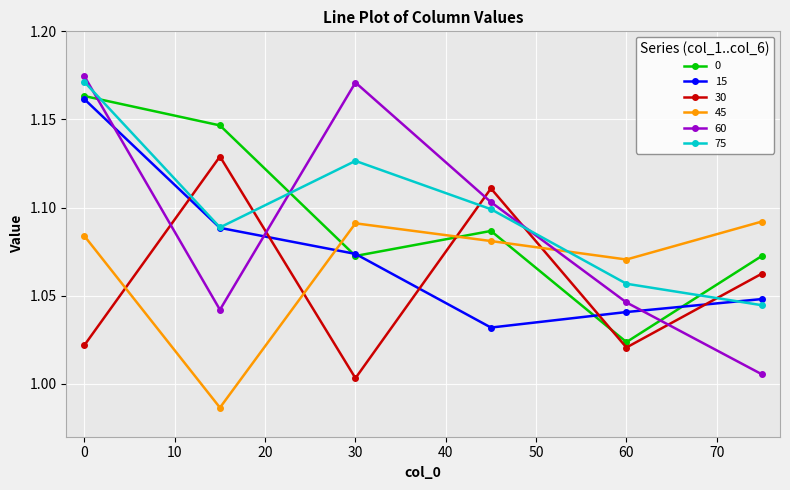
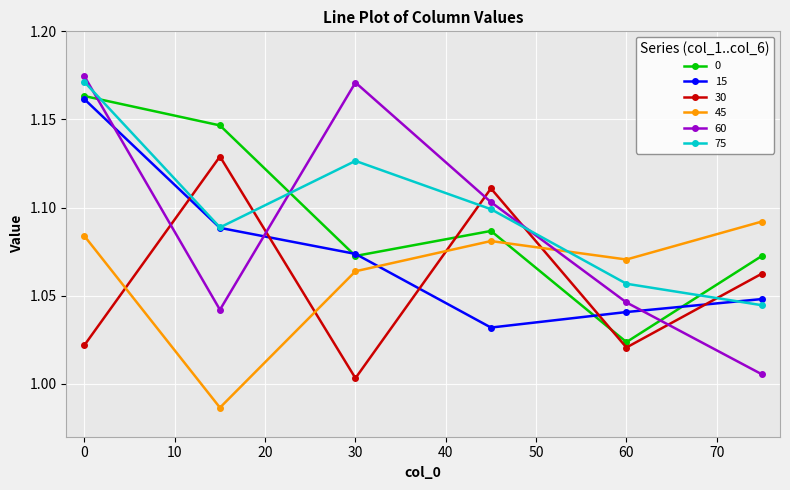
  {
    "0": {
      "0": 1.163,
      "60": 1.024
    },
    "15": {
      "0": 1.161,
      "60": 1.041
    },
    "30": {
      "0": 1.022,
      "30": 1.003,
      "60": 1.021
    },
    "45": {
      "0": 1.084,
-     "30": 1.091,
+     "30": 1.064,
      "60": 1.071
    },
    "60": {
      "0": 1.174,
      "30": 1.171,
      "60": 1.046
    },
    "75": {
      "0": 1.171,
      "30": 1.126,
      "60": 1.057
    }
  }
